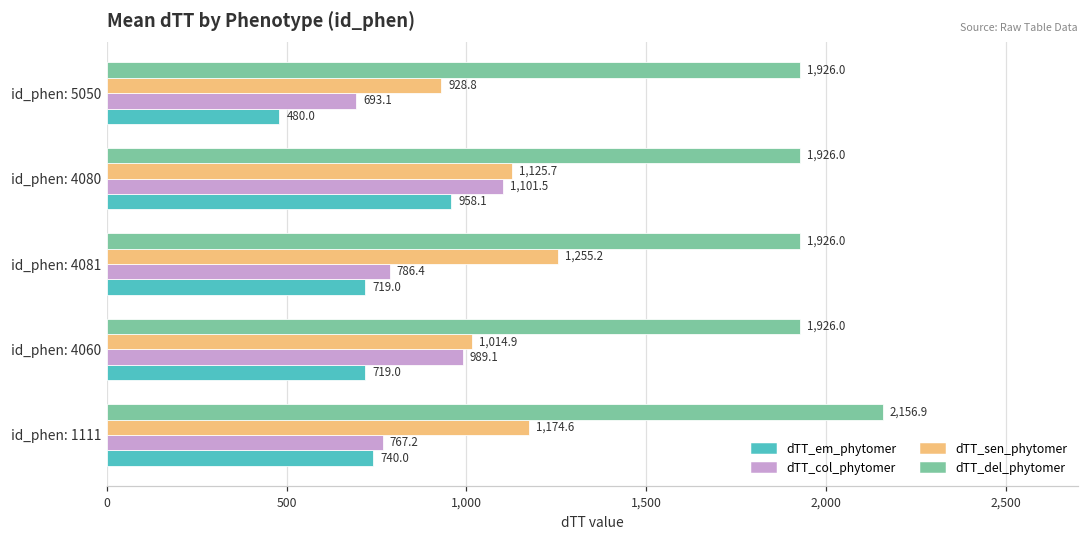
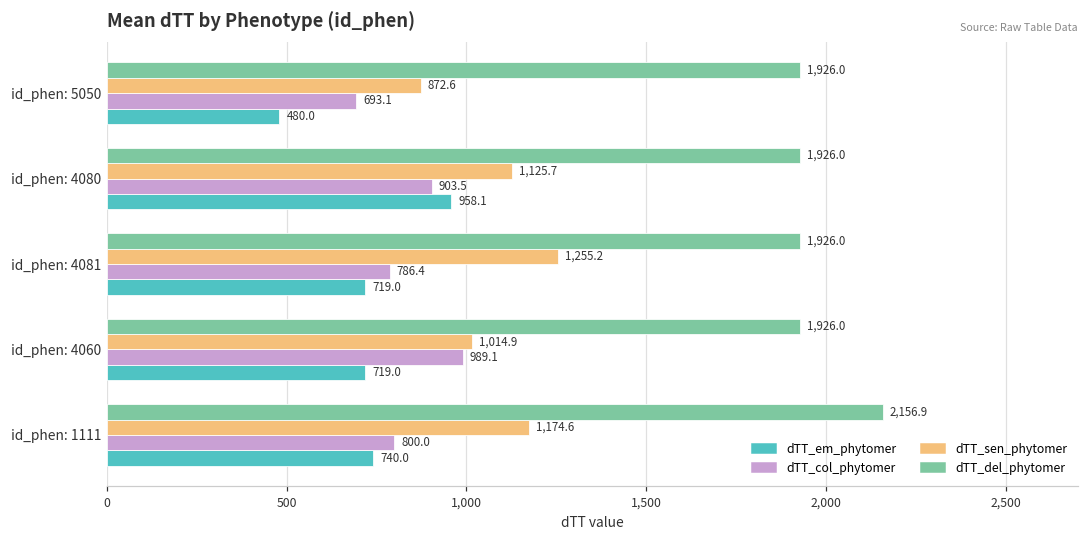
  {
    "dTT_col_phytomer": {
      "id_phen: 5050": "693.1",
-     "id_phen: 4080": "1,101.5",
+     "id_phen: 4080": "903.5",
      "id_phen: 4081": "786.4",
      "id_phen: 4060": "989.1",
-     "id_phen: 1111": "767.2"
+     "id_phen: 1111": "800.0"
    },
    "dTT_sen_phytomer": {
-     "id_phen: 5050": "928.8",
+     "id_phen: 5050": "872.6",
      "id_phen: 4080": "1,125.7",
      "id_phen: 4081": "1,255.2",
      "id_phen: 4060": "1,014.9",
      "id_phen: 1111": "1,174.6"
    }
  }
